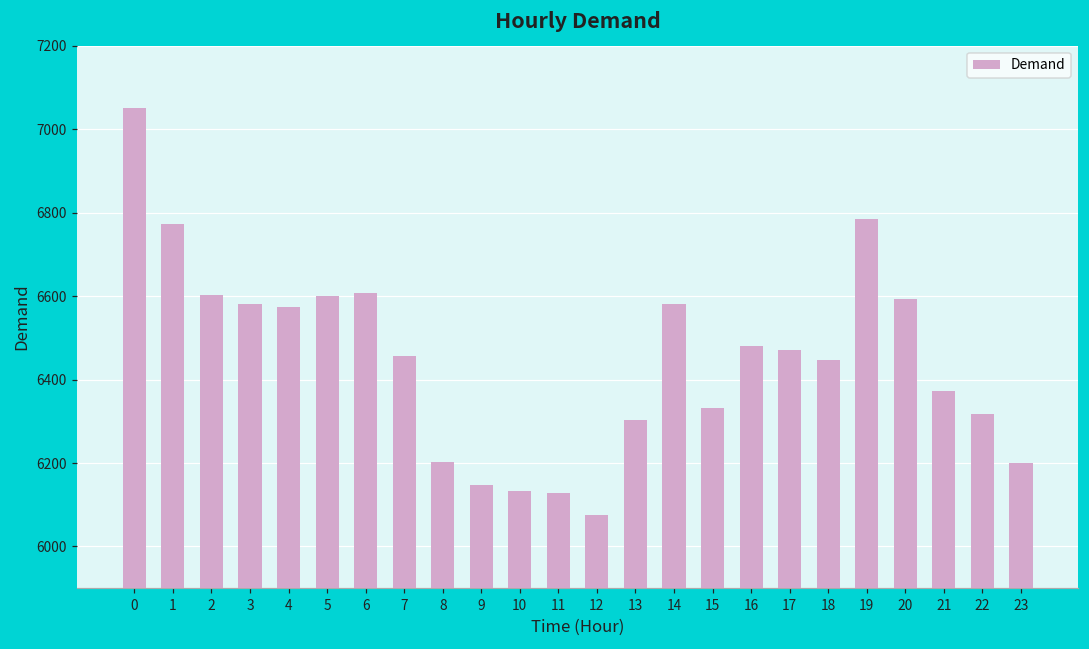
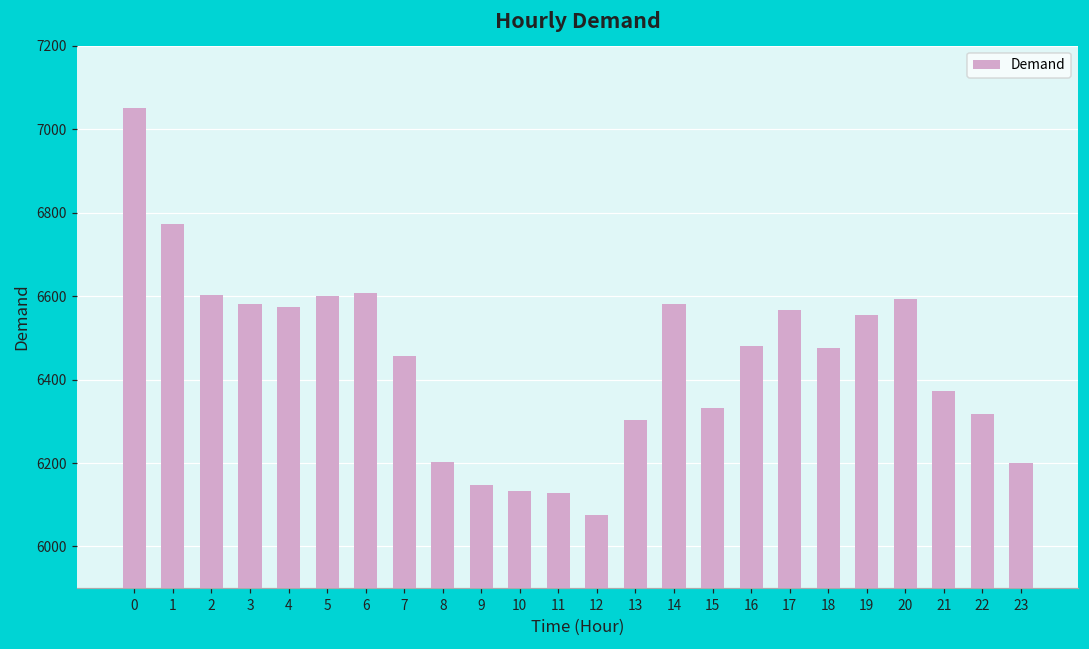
  {
    "0": 7050,
    "1": 6770,
    "2": 6600,
    "3": 6580,
    "4": 6580,
    "5": 6600,
    "6": 6610,
    "7": 6460,
    "8": 6200,
    "9": 6150,
    "10": 6130,
    "11": 6130,
    "12": 6080,
    "13": 6300,
    "14": 6580,
    "15": 6330,
    "16": 6480,
-   "17": 6470,
-   "18": 6450,
-   "19": 6780,
+   "17": 6570,
+   "18": 6480,
+   "19": 6560,
    "20": 6590,
    "21": 6370,
    "22": 6320,
    "23": 6200
  }
